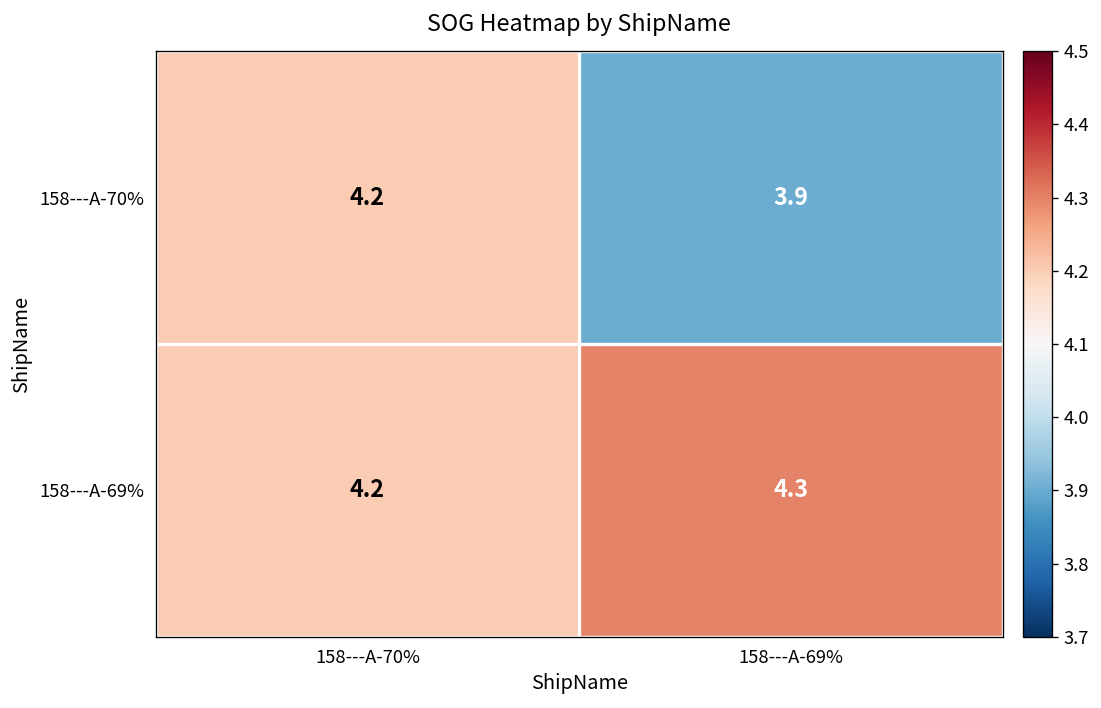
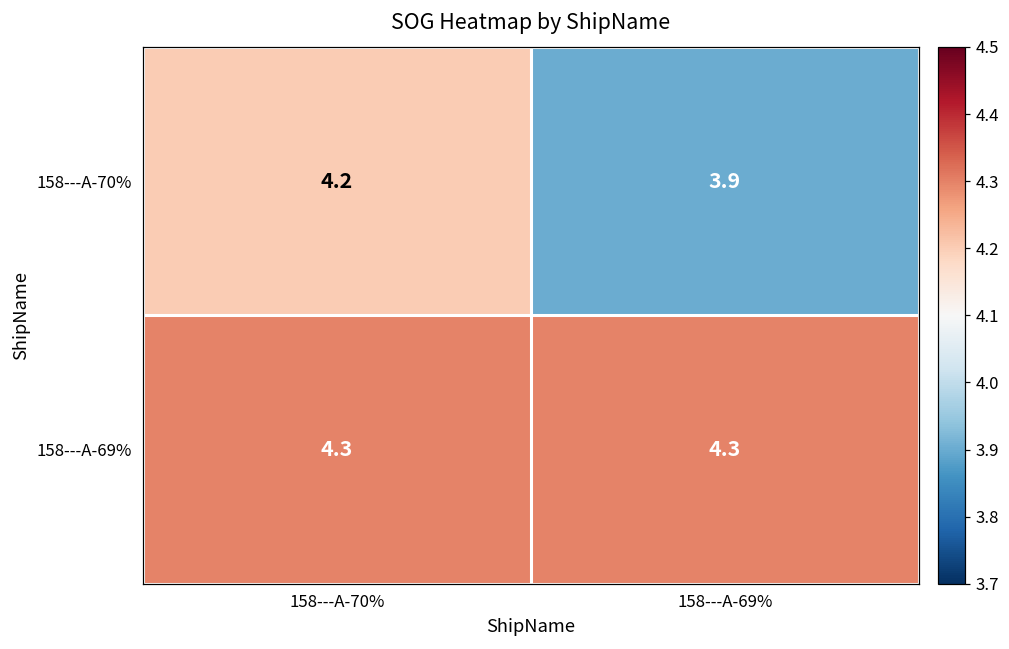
  {
    "158---A-70%": {
      "158---A-70%": 4.2,
      "158---A-69%": 3.9
    },
    "158---A-69%": {
-     "158---A-70%": 4.2,
+     "158---A-70%": 4.3,
      "158---A-69%": 4.3
    }
  }
